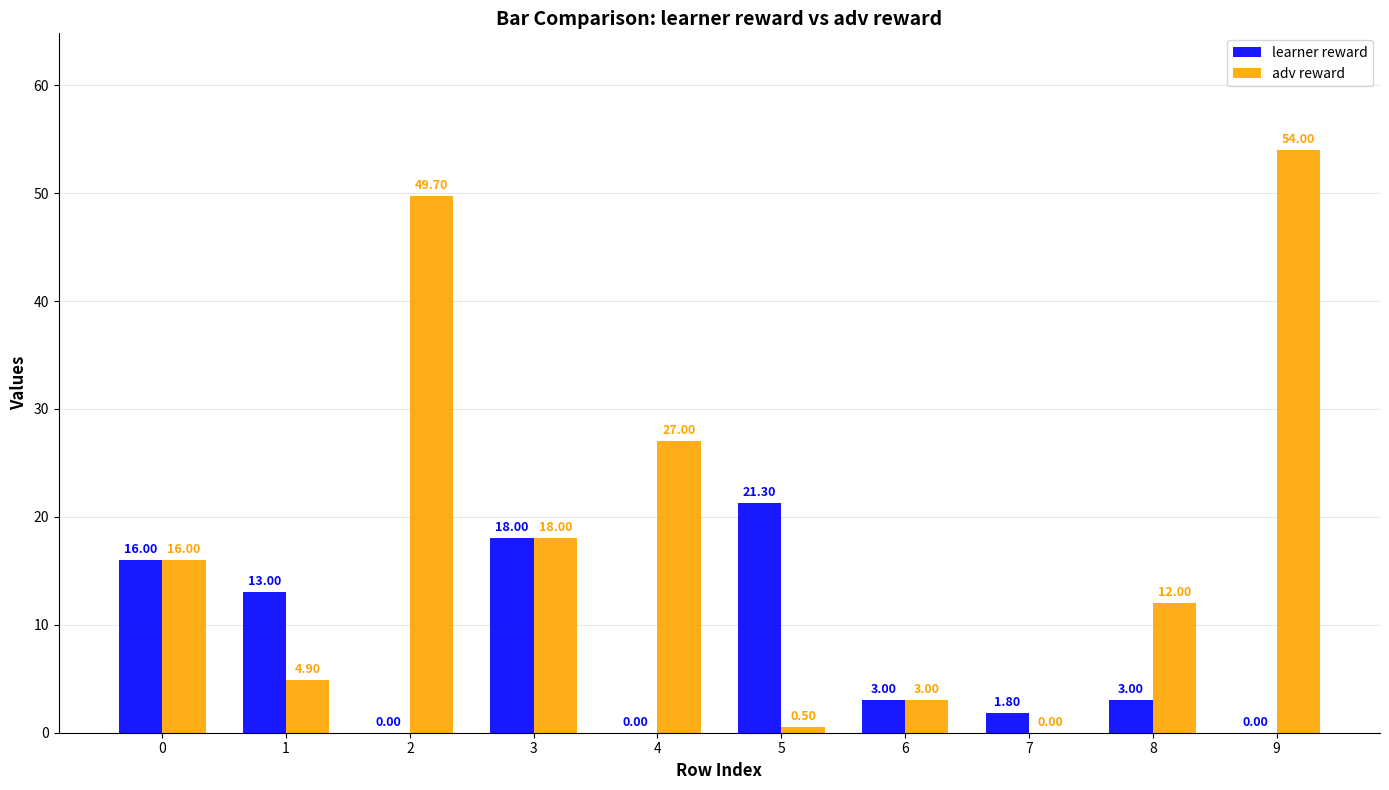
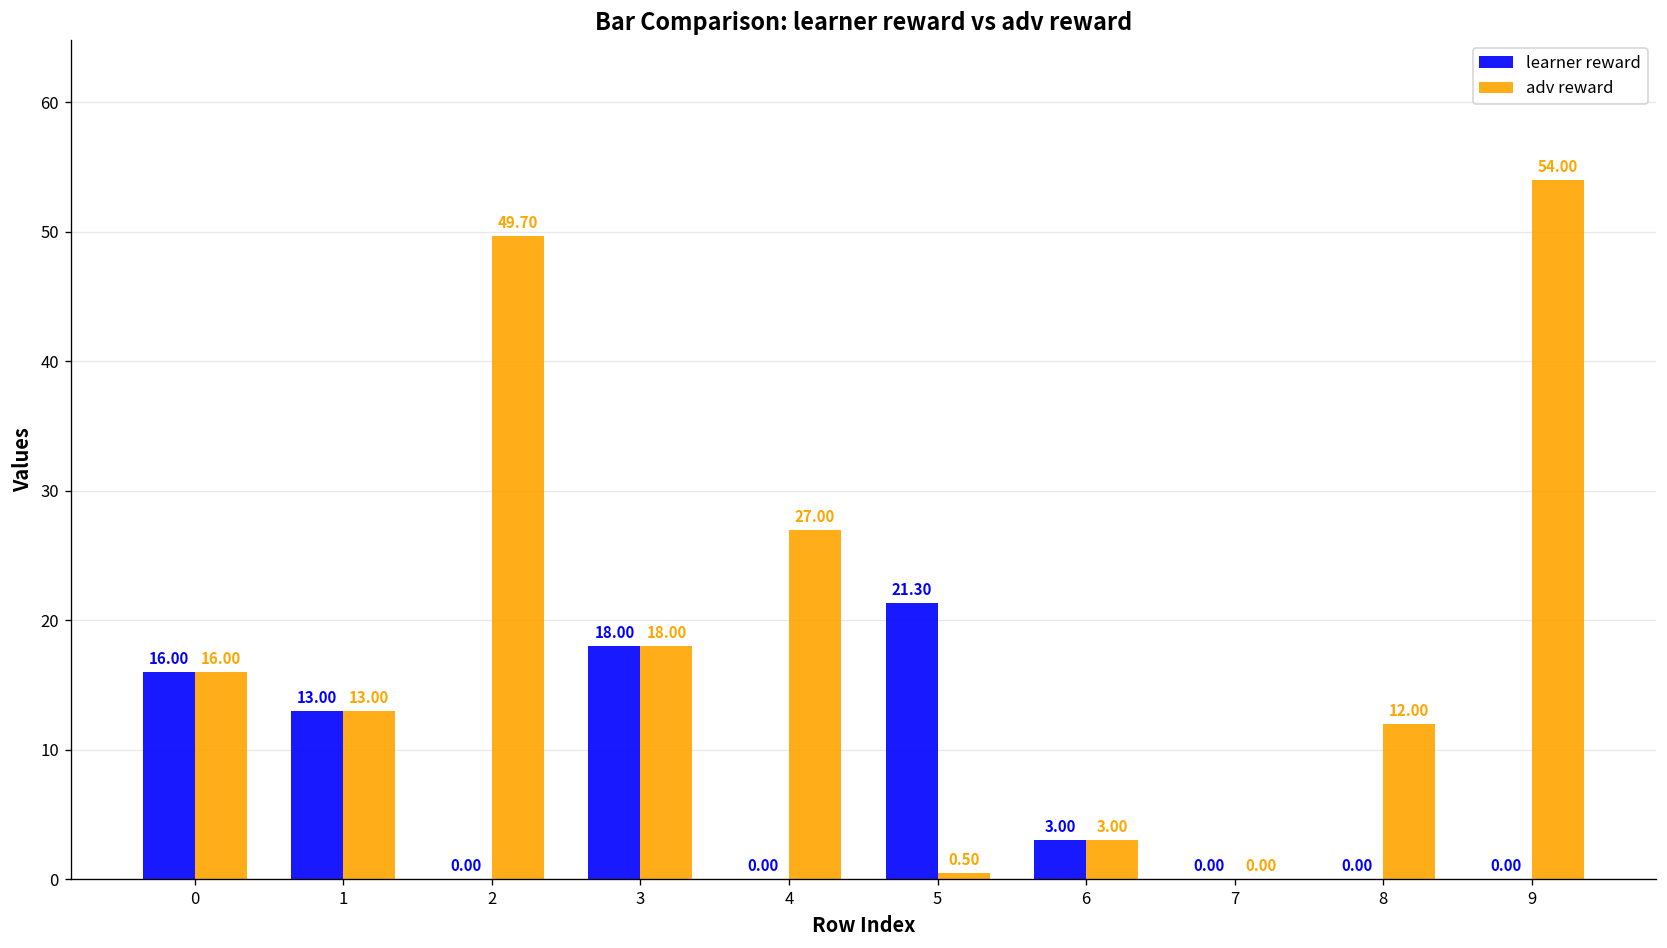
  {
    "learner reward": {
      "0": 16.00,
      "1": 13.00,
      "2": 0.00,
      "3": 18.00,
      "4": 0.00,
      "5": 21.30,
      "6": 3.00,
-     "7": 1.80,
-     "8": 3.00,
+     "7": 0.00,
+     "8": 0.00,
      "9": 0.00
    },
    "adv reward": {
      "0": 16.00,
-     "1": 4.90,
+     "1": 13.00,
      "2": 49.70,
      "3": 18.00,
      "4": 27.00,
      "5": 0.50,
      "6": 3.00,
      "7": 0.00,
      "8": 12.00,
      "9": 54.00
    }
  }
